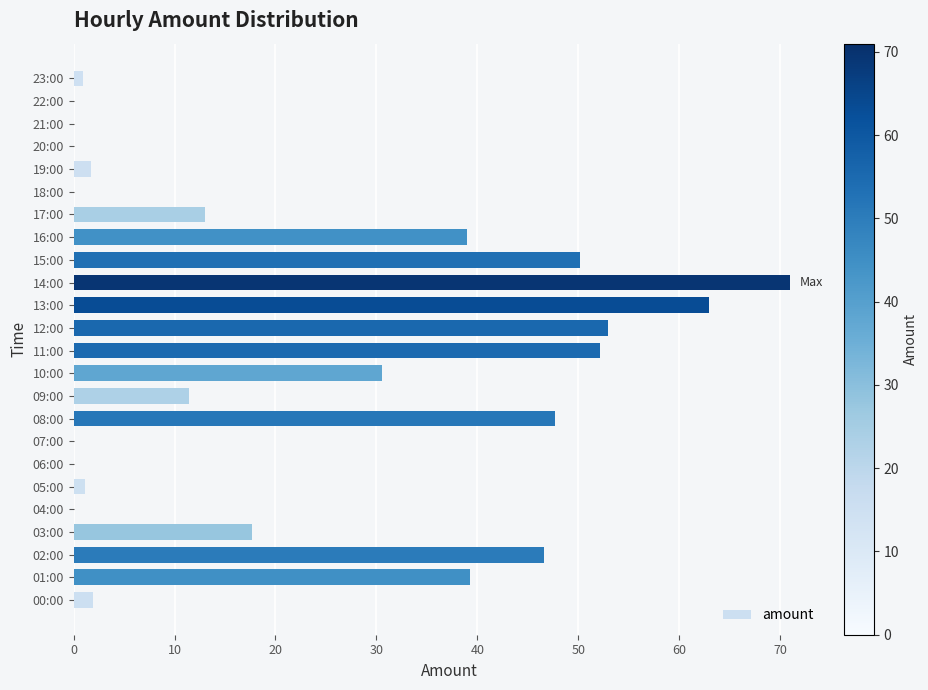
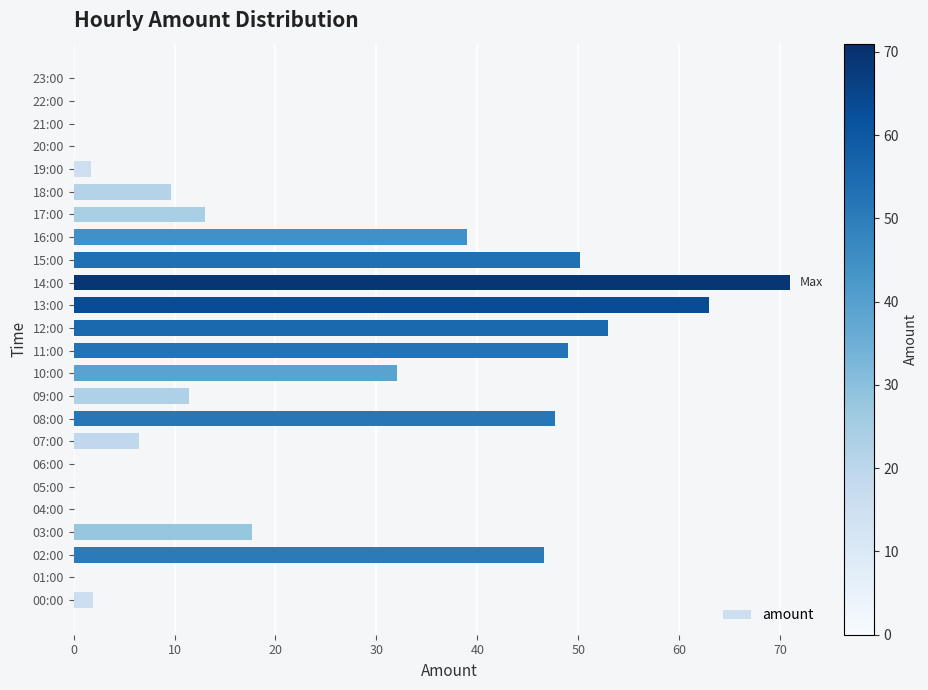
  {
-   "23:00": 0.9,
+   "23:00": 0.0,
    "22:00": 0.0,
    "21:00": 0.0,
    "20:00": 0.0,
    "19:00": 1.7,
-   "18:00": 0.0,
+   "18:00": 9.6,
    "17:00": 13.0,
    "16:00": 39.0,
    "15:00": 50.2,
    "14:00": 71.0,
    "13:00": 63.0,
    "12:00": 53.0,
-   "11:00": 52.2,
-   "10:00": 30.6,
+   "11:00": 49.0,
+   "10:00": 32.0,
    "09:00": 11.4,
    "08:00": 47.7,
-   "07:00": 0.0,
+   "07:00": 6.5,
    "06:00": 0.0,
-   "05:00": 1.1,
+   "05:00": 0.0,
    "04:00": 0.0,
    "03:00": 17.7,
    "02:00": 46.6,
-   "01:00": 39.3,
+   "01:00": 0.0,
    "00:00": 1.9
  }
